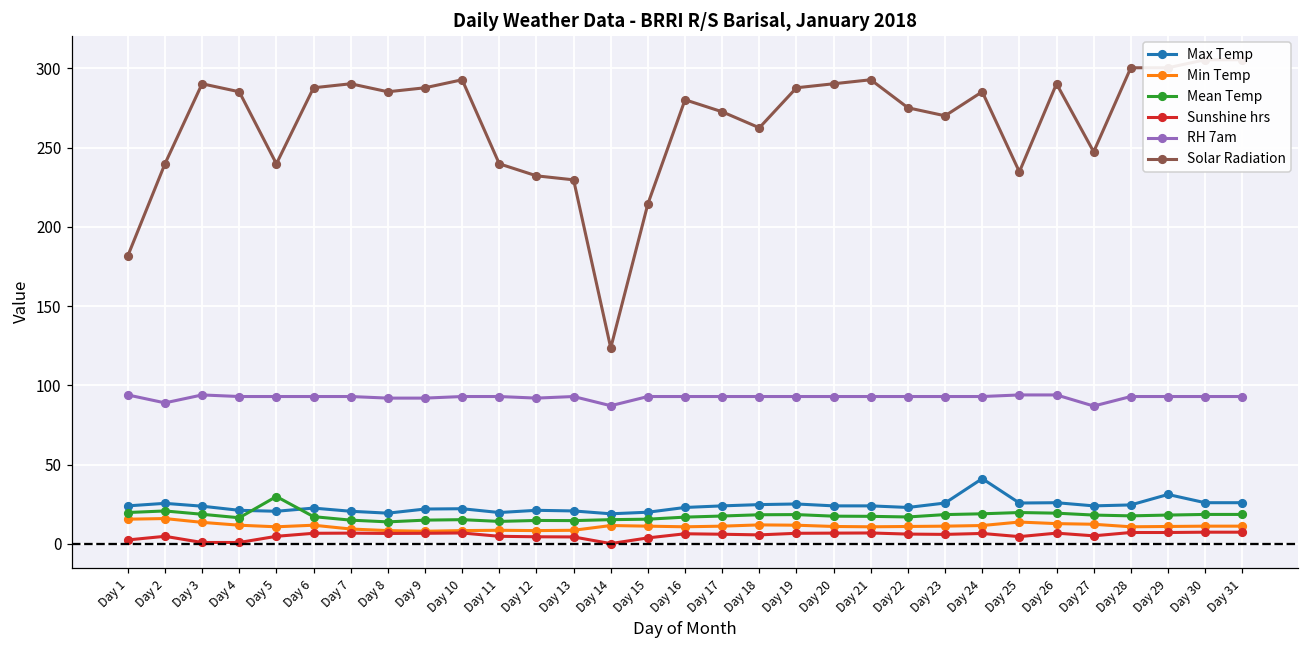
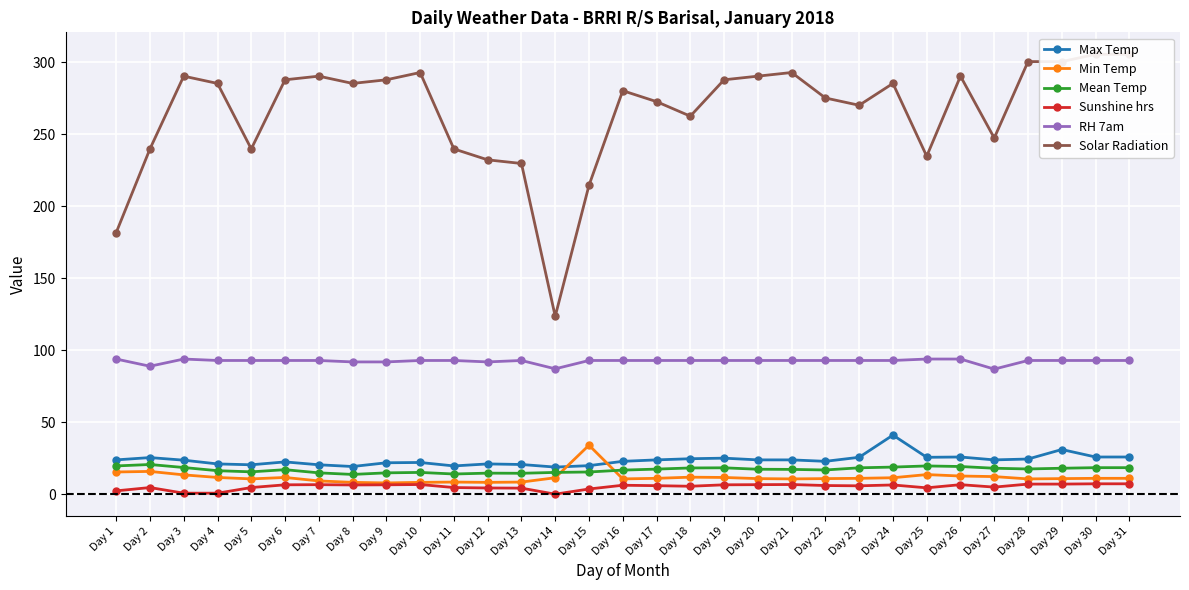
  {
    "Max Temp": {
      "Day 1": 24,
      "Day 2": 26,
      "Day 3": 24,
      "Day 4": 21,
      "Day 5": 21,
      "Day 6": 23,
      "Day 7": 21,
      "Day 8": 19,
      "Day 9": 22,
      "Day 10": 22,
      "Day 11": 20,
      "Day 12": 21,
      "Day 13": 21,
      "Day 14": 19,
      "Day 15": 20,
      "Day 16": 23,
      "Day 17": 24,
      "Day 18": 25,
      "Day 19": 25,
      "Day 20": 24,
      "Day 21": 24,
      "Day 22": 23,
      "Day 23": 26,
      "Day 24": 41,
      "Day 25": 26,
      "Day 26": 26,
      "Day 27": 24,
      "Day 28": 25,
      "Day 29": 31,
      "Day 30": 26,
      "Day 31": 26
    },
    "Min Temp": {
      "Day 1": 16,
      "Day 2": 16,
      "Day 3": 14,
      "Day 4": 12,
      "Day 5": 11,
      "Day 6": 12,
      "Day 7": 9,
      "Day 8": 8,
      "Day 11": 9,
      "Day 12": 8,
      "Day 13": 9,
      "Day 14": 12,
-     "Day 15": 11,
+     "Day 15": 34,
      "Day 16": 11,
      "Day 17": 11,
      "Day 18": 12,
      "Day 19": 12,
      "Day 20": 11,
      "Day 21": 11,
      "Day 22": 11,
      "Day 23": 11,
      "Day 24": 12,
      "Day 25": 14,
      "Day 26": 13,
      "Day 27": 12,
      "Day 28": 11,
      "Day 29": 11,
      "Day 30": 11,
      "Day 31": 11
    },
    "Mean Temp": {
      "Day 1": 20,
      "Day 2": 21,
      "Day 3": 19,
      "Day 4": 17,
-     "Day 5": 30,
+     "Day 5": 16,
      "Day 6": 17,
      "Day 7": 15,
      "Day 8": 14,
      "Day 9": 15,
      "Day 10": 15,
      "Day 11": 14,
      "Day 12": 15,
      "Day 13": 15,
      "Day 14": 15,
      "Day 15": 16,
      "Day 16": 17,
      "Day 17": 18,
      "Day 18": 18,
      "Day 19": 19,
      "Day 20": 18,
      "Day 21": 17,
      "Day 22": 17,
      "Day 23": 19,
      "Day 24": 19,
      "Day 25": 20,
      "Day 26": 19,
      "Day 27": 18,
      "Day 28": 18,
      "Day 29": 18,
      "Day 30": 19,
      "Day 31": 19
    },
    "Sunshine hrs": {
      "Day 1": 3,
      "Day 2": 5,
      "Day 3": 1,
      "Day 4": 1,
      "Day 5": 5,
      "Day 6": 7,
      "Day 7": 7,
      "Day 8": 7,
      "Day 11": 5,
      "Day 12": 5,
      "Day 13": 4,
      "Day 14": 0,
      "Day 15": 4,
      "Day 16": 6,
      "Day 17": 6,
      "Day 18": 6,
      "Day 19": 7,
      "Day 20": 7,
      "Day 21": 7,
      "Day 22": 6,
      "Day 23": 6,
      "Day 24": 7,
      "Day 25": 5,
      "Day 26": 7,
      "Day 27": 5,
      "Day 28": 7,
      "Day 29": 7,
      "Day 30": 7,
      "Day 31": 7
    },
    "RH 7am": {
      "Day 1": 94,
      "Day 2": 89,
      "Day 3": 94,
      "Day 4": 93,
      "Day 5": 93,
      "Day 6": 93,
      "Day 7": 93,
      "Day 8": 92,
      "Day 9": 92,
      "Day 10": 93,
      "Day 11": 93,
      "Day 12": 92,
      "Day 13": 93,
      "Day 14": 87,
      "Day 15": 93,
      "Day 16": 93,
      "Day 17": 93,
      "Day 18": 93,
      "Day 19": 93,
      "Day 20": 93,
      "Day 21": 93,
      "Day 22": 93,
      "Day 23": 93,
      "Day 24": 93,
      "Day 25": 94,
      "Day 26": 94,
      "Day 27": 87,
      "Day 28": 93,
      "Day 29": 93,
      "Day 30": 93,
      "Day 31": 93
    },
    "Solar Radiation": {
      "Day 1": 182,
      "Day 2": 240,
      "Day 3": 290,
      "Day 4": 285,
      "Day 5": 240,
      "Day 6": 288,
      "Day 7": 290,
      "Day 8": 285,
      "Day 9": 288,
      "Day 10": 293,
      "Day 11": 240,
      "Day 12": 232,
      "Day 13": 230,
      "Day 14": 124,
      "Day 15": 215,
      "Day 16": 280,
      "Day 17": 273,
      "Day 18": 263,
      "Day 19": 288,
      "Day 20": 290,
      "Day 21": 293,
      "Day 22": 275,
      "Day 23": 270,
      "Day 24": 285,
      "Day 25": 235,
      "Day 26": 290,
      "Day 27": 247,
      "Day 28": 300
    }
  }
